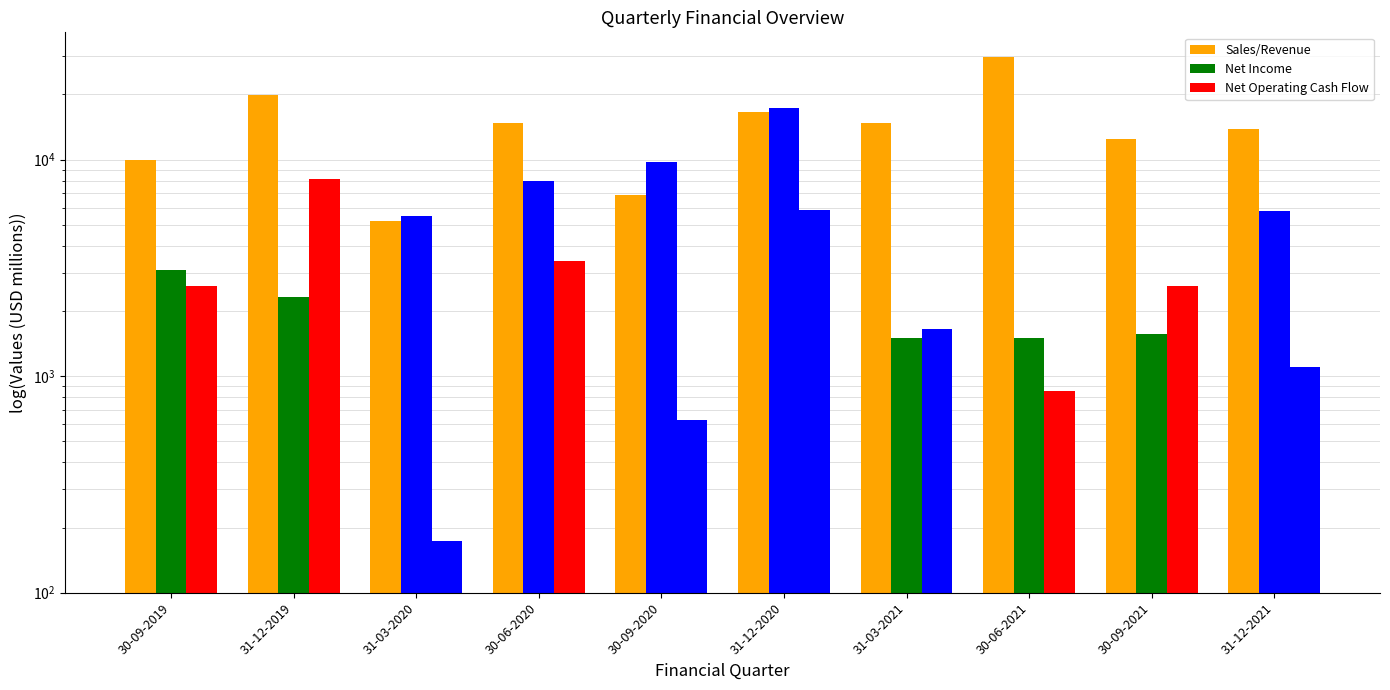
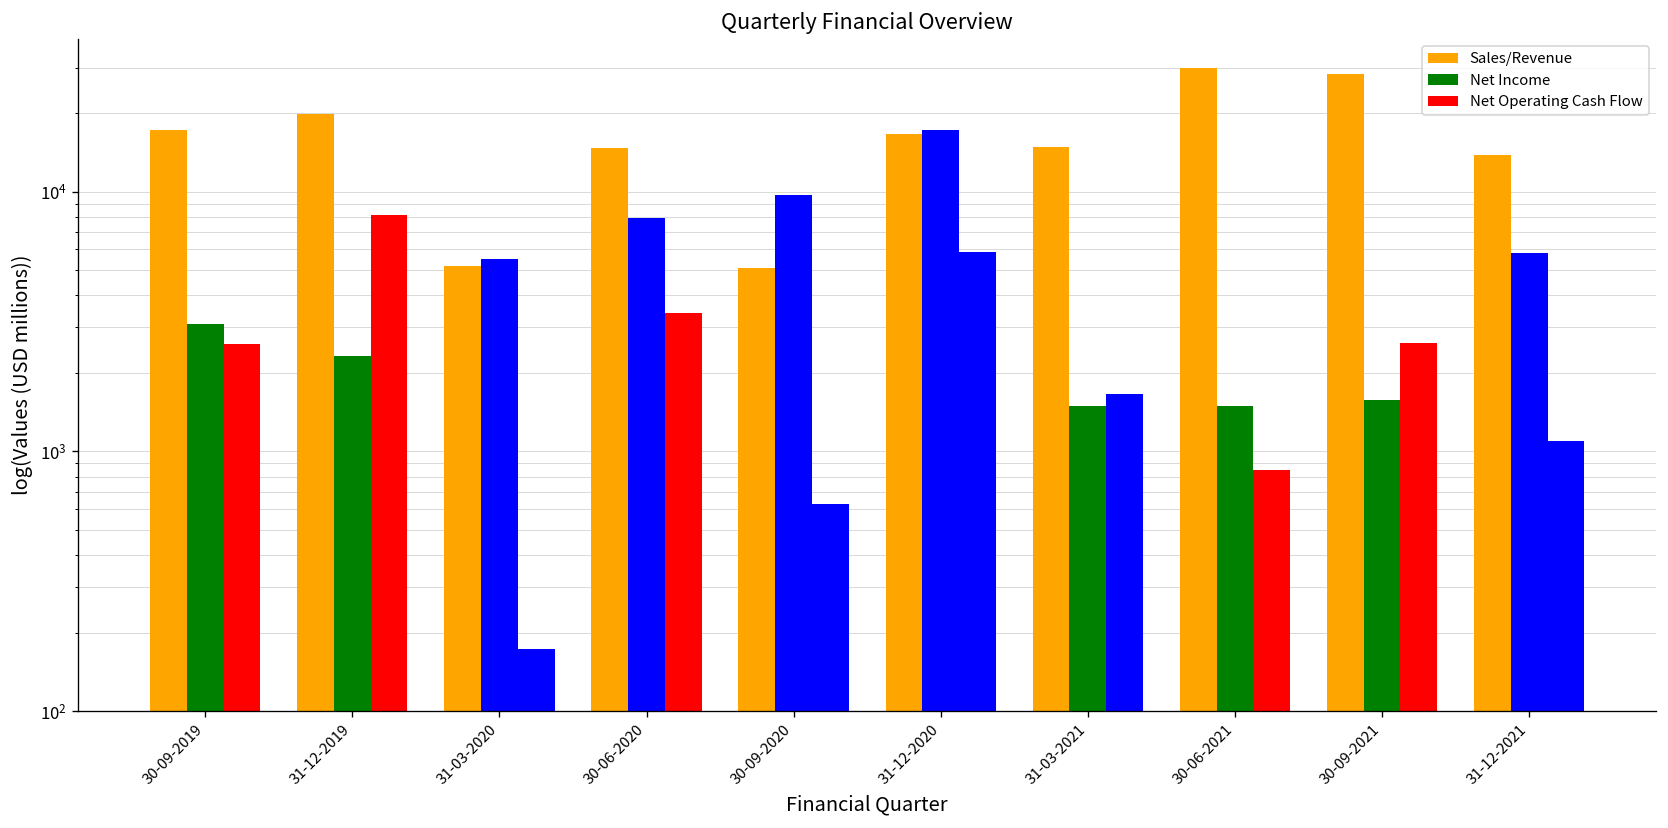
  {
    "Sales/Revenue": {
-     "30-09-2019": 10000,
+     "30-09-2019": 17000,
      "31-12-2019": 20000,
      "31-03-2020": 5200,
      "30-06-2020": 15000,
-     "30-09-2020": 6900,
+     "30-09-2020": 5100,
      "31-12-2020": 17000,
      "31-03-2021": 15000,
      "30-06-2021": 30000,
-     "30-09-2021": 12000,
+     "30-09-2021": 28000,
      "31-12-2021": 14000
    },
    "Net Income": {
      "30-09-2019": 3100,
      "31-12-2019": 2300,
      "31-03-2020": 5500,
      "30-06-2020": 7900,
      "30-09-2020": 10000,
      "31-12-2020": 17000,
      "31-03-2021": 1500,
      "30-06-2021": 1500,
      "30-09-2021": 1600,
      "31-12-2021": 5800
    },
    "Net Operating Cash Flow": {
      "30-09-2019": 2600,
      "31-12-2019": 8100,
      "31-03-2020": 170,
      "30-06-2020": 3400,
      "30-09-2020": 630,
      "31-12-2020": 5800,
      "31-03-2021": 1700,
      "30-06-2021": 850,
      "30-09-2021": 2600,
      "31-12-2021": 1100
    }
  }
